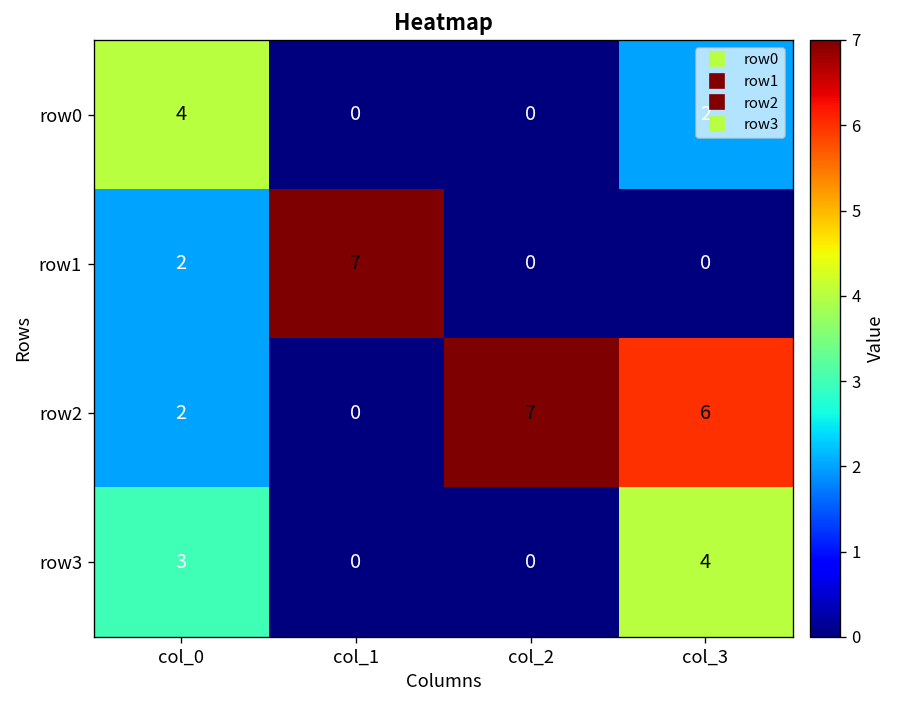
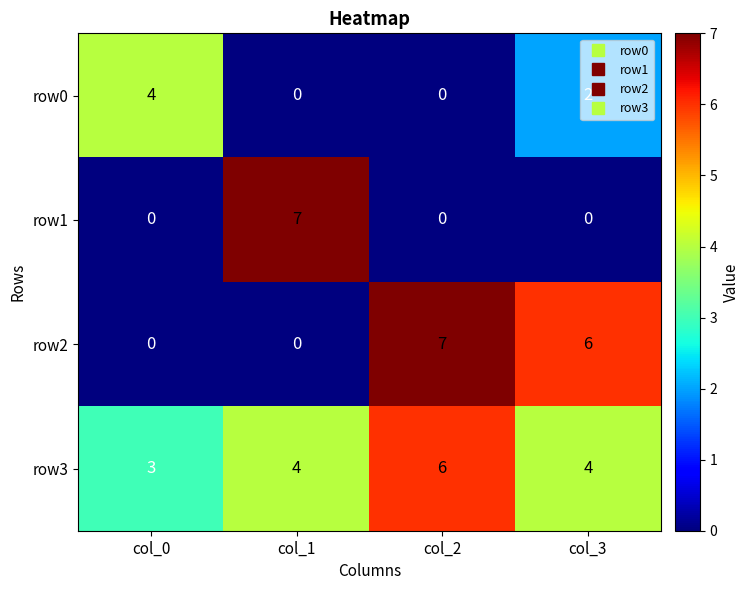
  {
    "row0": {
      "col_0": 4,
      "col_1": 0,
      "col_2": 0
    },
    "row1": {
-     "col_0": 2,
+     "col_0": 0,
      "col_1": 7,
      "col_2": 0,
      "col_3": 0
    },
    "row2": {
-     "col_0": 2,
+     "col_0": 0,
      "col_1": 0,
      "col_2": 7,
      "col_3": 6
    },
    "row3": {
      "col_0": 3,
-     "col_1": 0,
-     "col_2": 0,
+     "col_1": 4,
+     "col_2": 6,
      "col_3": 4
    }
  }
